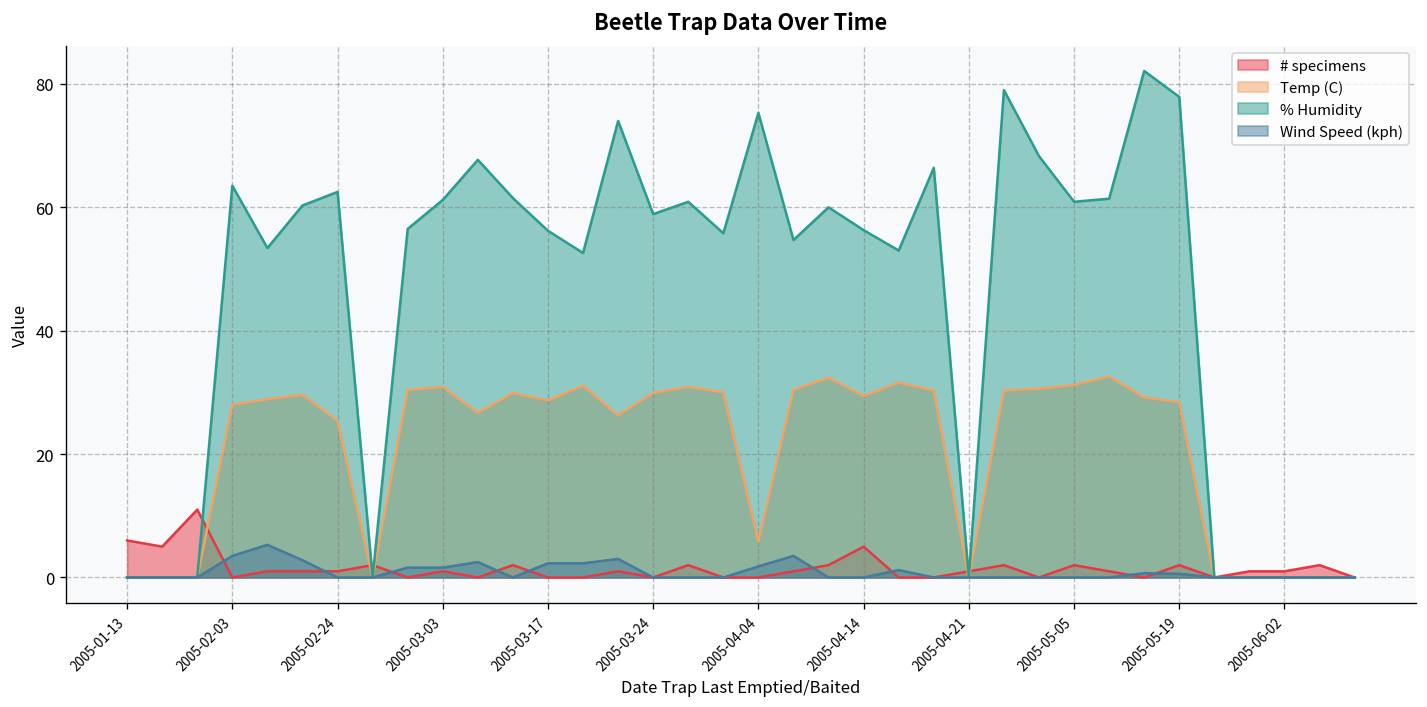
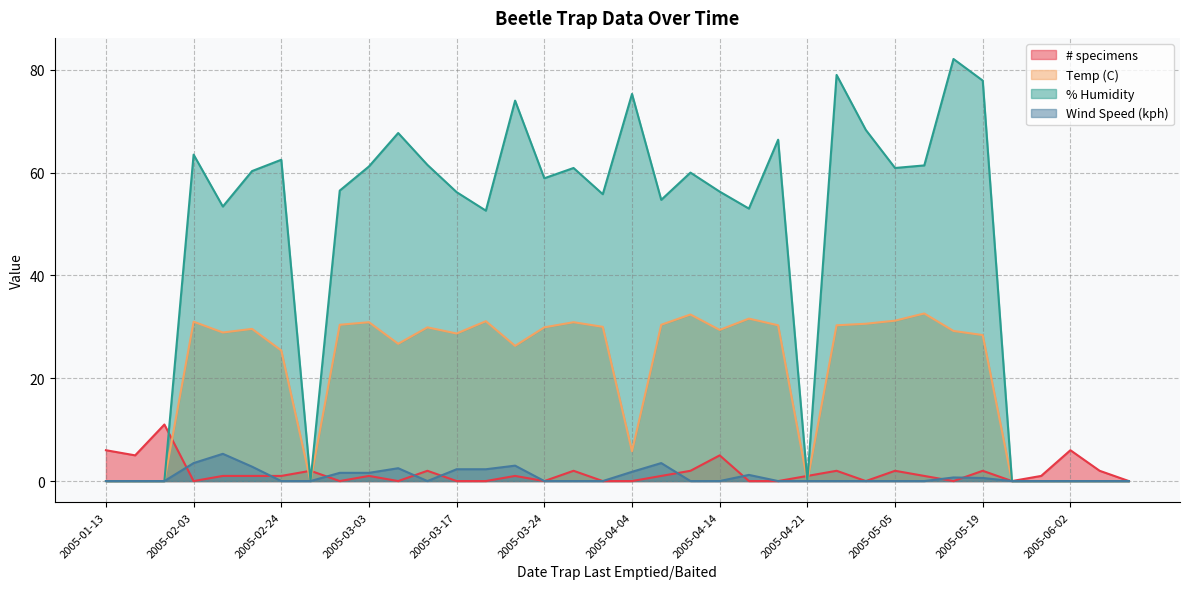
  {
    "# specimens": {
      "2005-01-13": 6,
      "2005-02-03": 0,
      "2005-04-04": 0,
-     "2005-06-02": 1
+     "2005-06-02": 6
    },
    "Temp (C)": {
-     "2005-02-03": 28,
+     "2005-02-03": 31,
      "2005-04-04": 6
    }
  }
